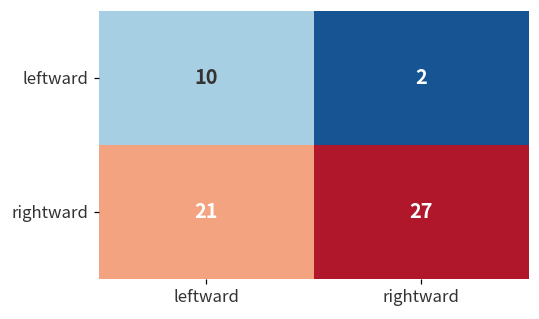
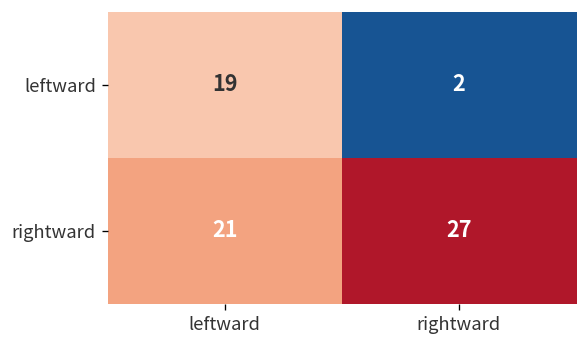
  {
    "leftward": {
-     "leftward": 10,
+     "leftward": 19,
      "rightward": 2
    },
    "rightward": {
      "leftward": 21,
      "rightward": 27
    }
  }
